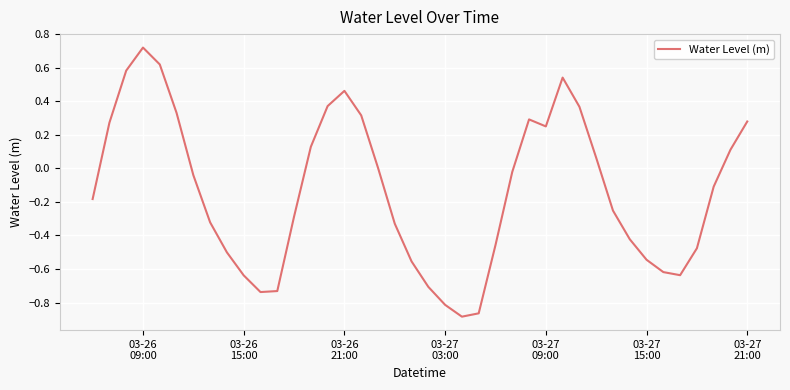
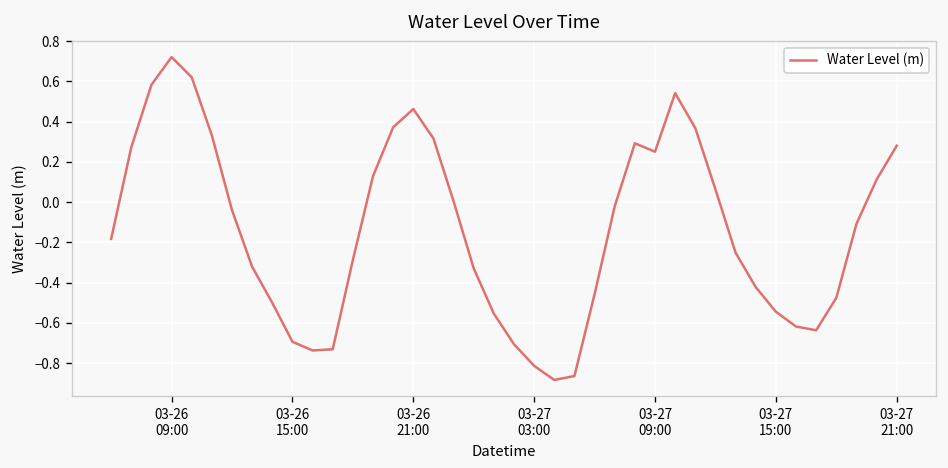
  {
    "03-26 09:00": 0.72,
-   "03-26 15:00": -0.64,
+   "03-26 15:00": -0.69,
    "03-26 21:00": 0.46,
    "03-27 03:00": -0.81,
    "03-27 09:00": 0.25,
    "03-27 15:00": -0.55,
    "03-27 21:00": 0.28
  }
